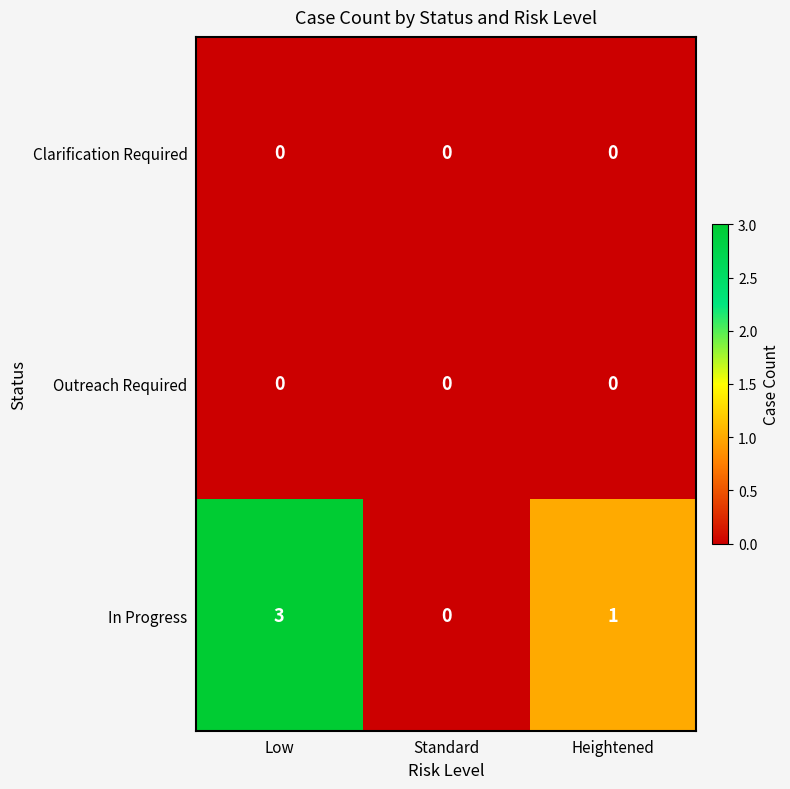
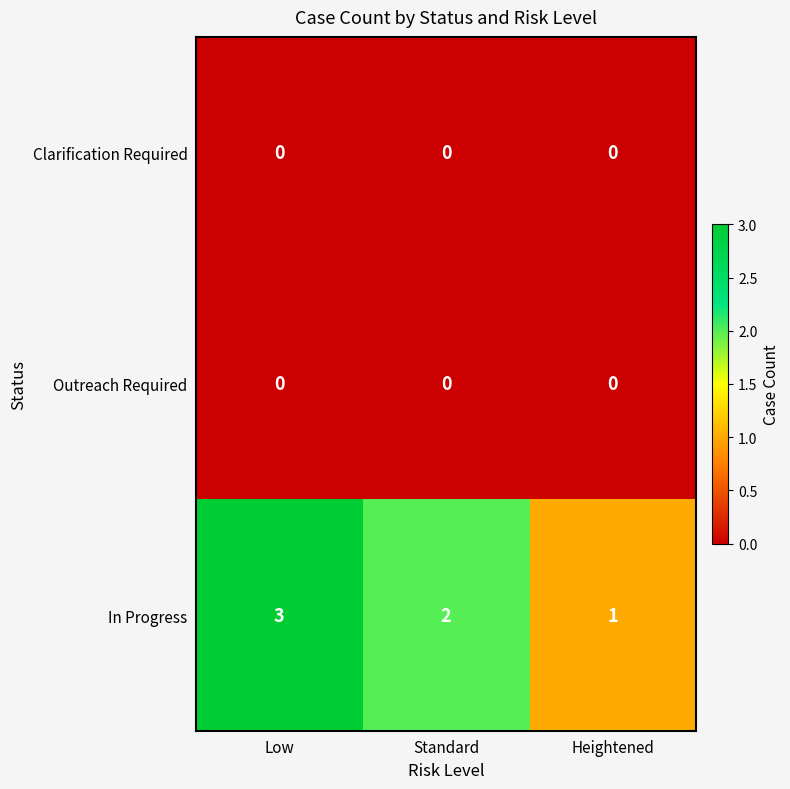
  {
    "Clarification Required": {
      "Low": 0,
      "Standard": 0,
      "Heightened": 0
    },
    "Outreach Required": {
      "Low": 0,
      "Standard": 0,
      "Heightened": 0
    },
    "In Progress": {
      "Low": 3,
-     "Standard": 0,
+     "Standard": 2,
      "Heightened": 1
    }
  }
